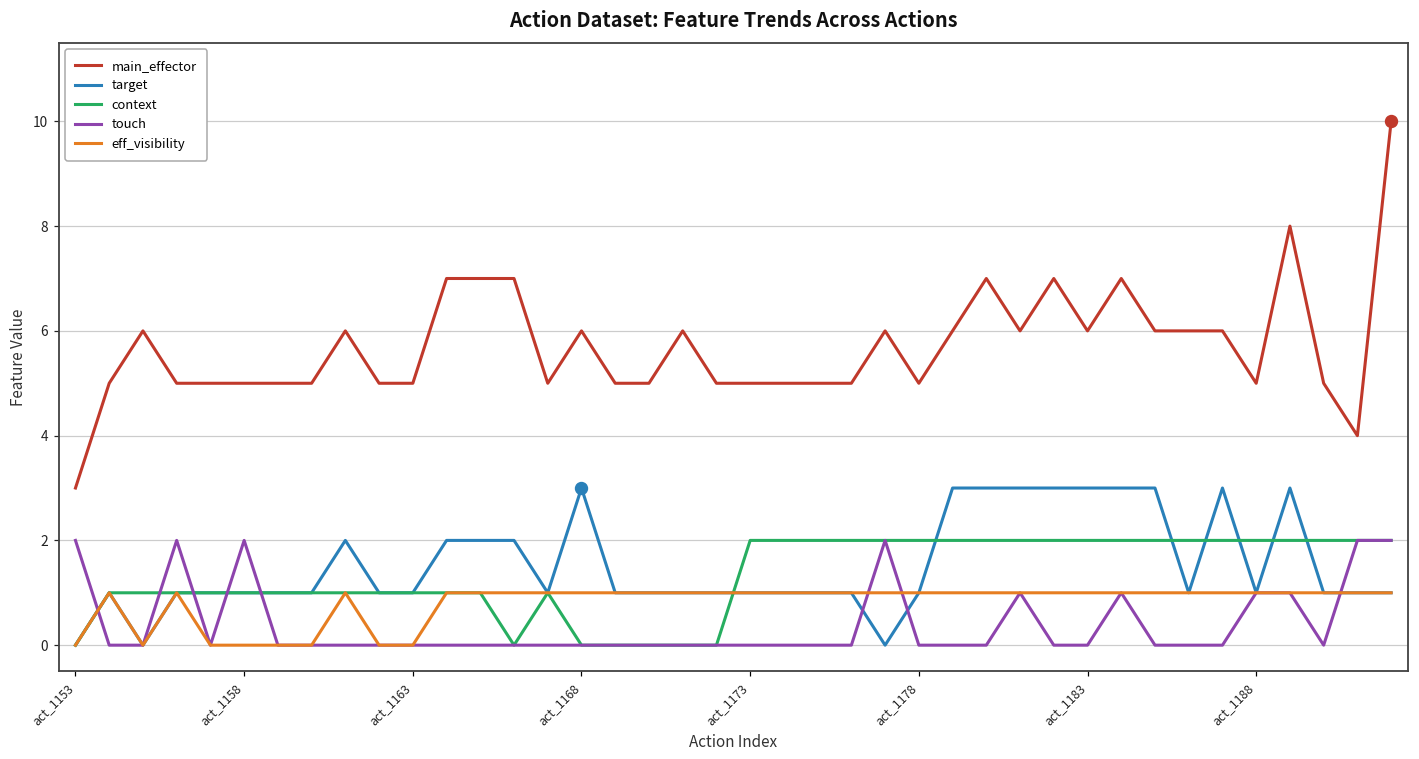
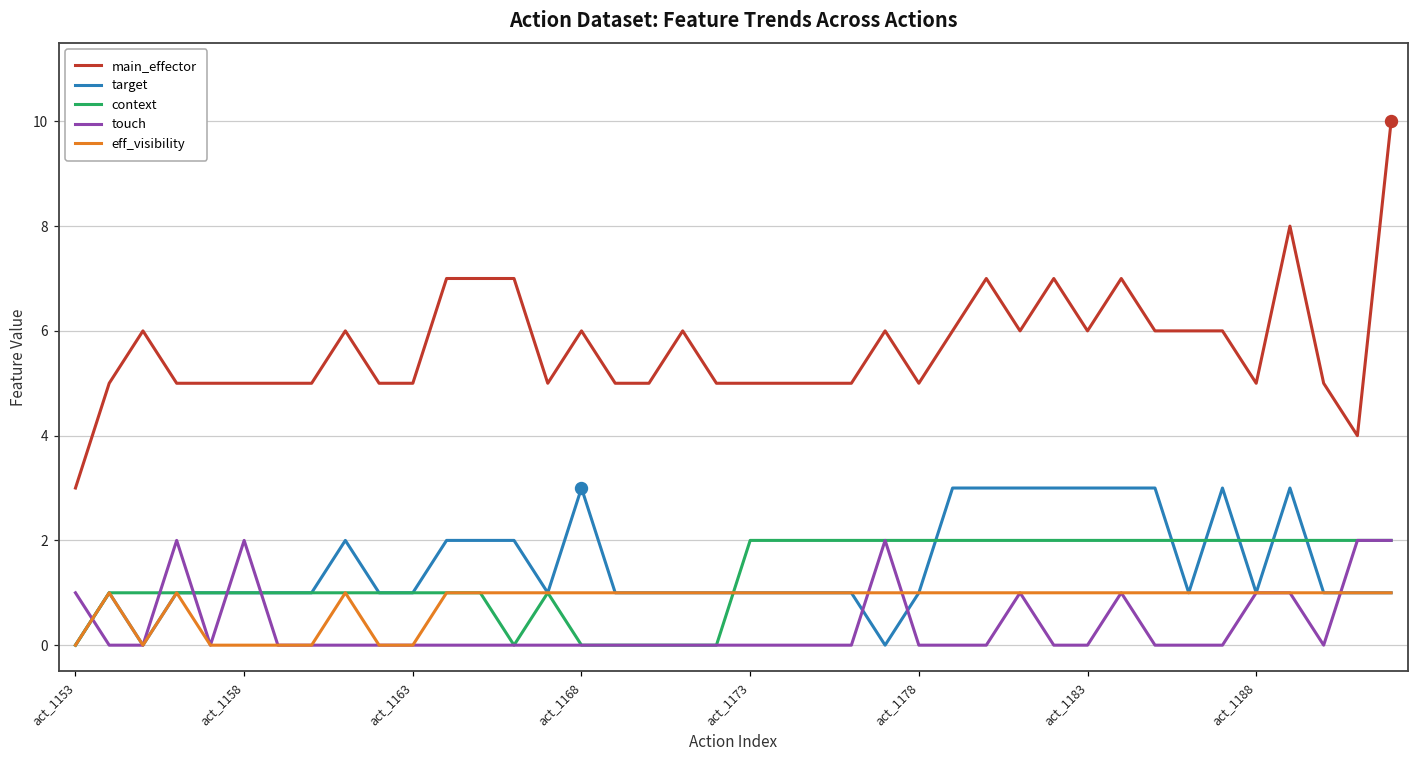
  {
    "context": {
      "act_1173": 2,
      "act_1178": 2,
      "act_1183": 2,
      "act_1188": 2
    },
    "touch": {
-     "act_1153": 2,
+     "act_1153": 1,
      "act_1158": 2,
      "act_1173": 0,
      "act_1178": 0,
      "act_1183": 0
    },
    "eff_visibility": {
      "act_1158": 0,
      "act_1168": 1,
      "act_1183": 1
    }
  }
